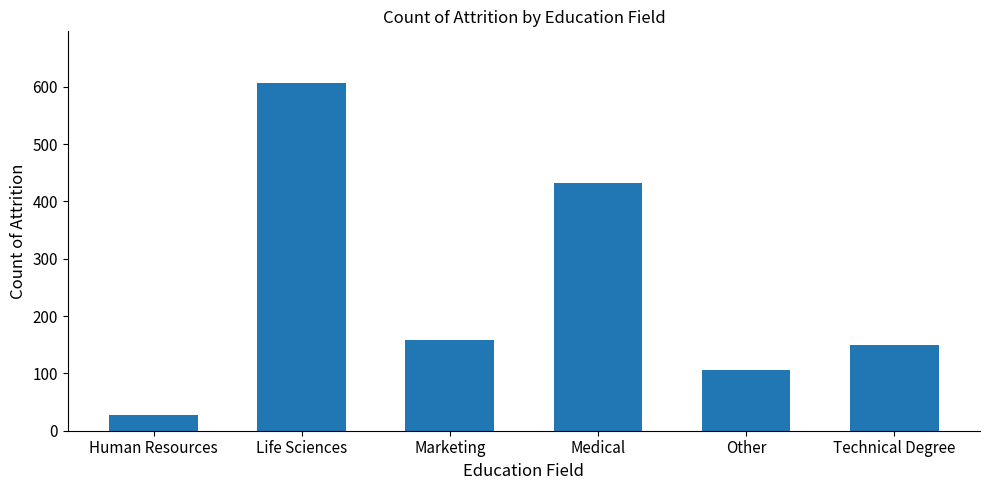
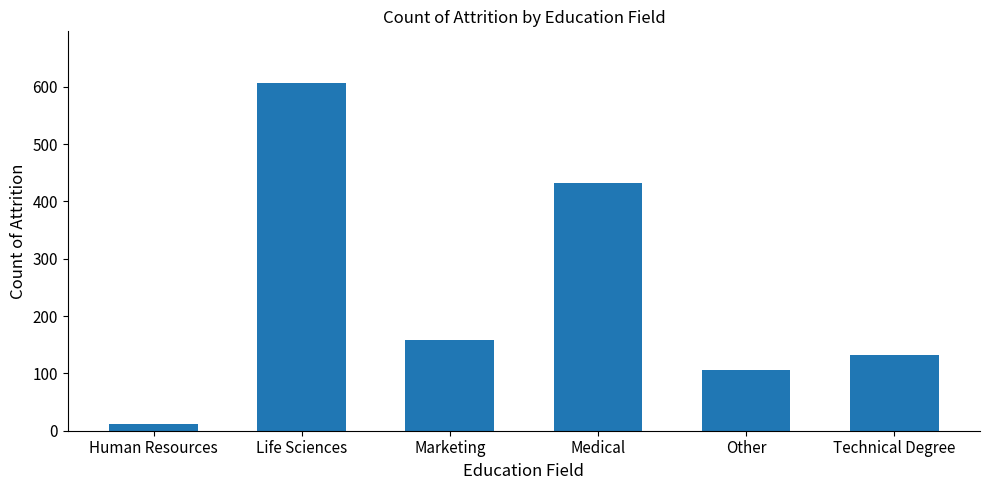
  {
-   "Human Resources": 30,
+   "Human Resources": 10,
    "Life Sciences": 610,
    "Marketing": 160,
    "Medical": 430,
    "Other": 110,
-   "Technical Degree": 150
+   "Technical Degree": 130
  }
